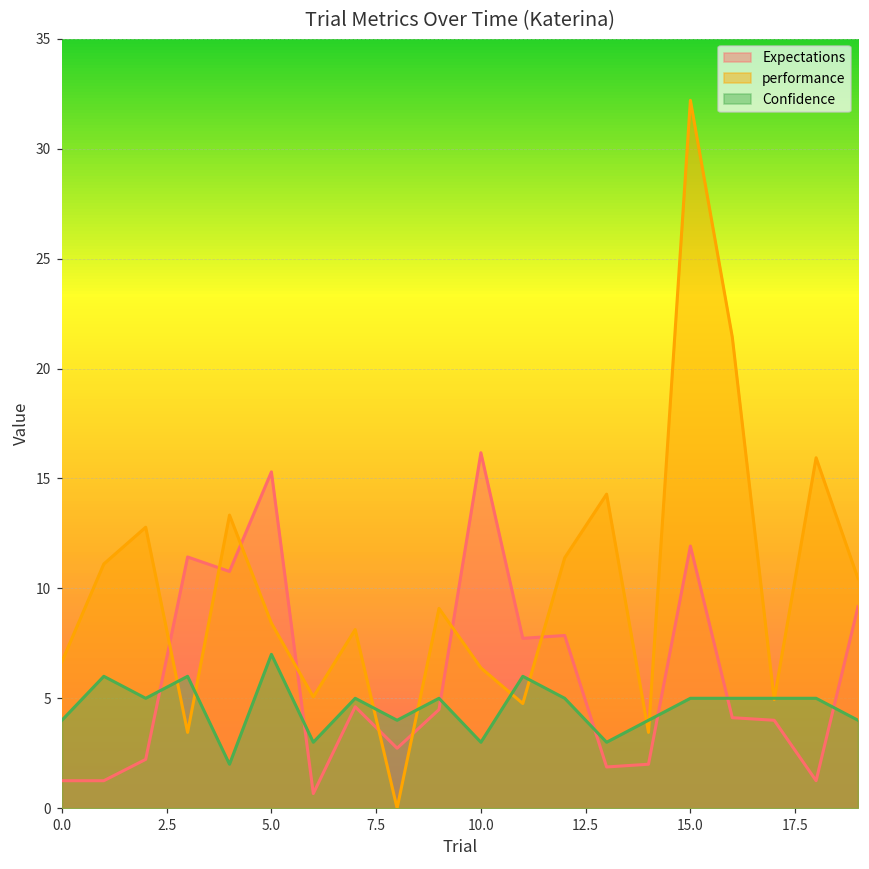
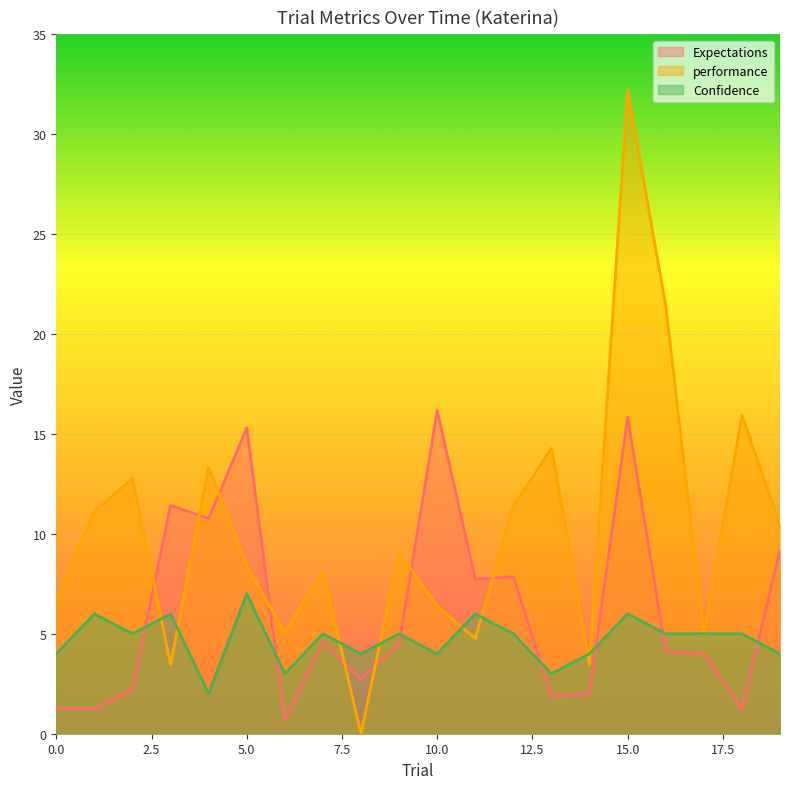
  {
    "Expectations": {
      "0.0": 1.3,
      "5.0": 15.3,
      "10.0": 16.2,
-     "15.0": 11.9
+     "15.0": 15.8
    },
    "performance": {
      "0.0": 6.7,
      "5.0": 8.4,
      "10.0": 6.4,
      "15.0": 32.2
    },
    "Confidence": {
      "0.0": 4,
      "5.0": 7,
-     "10.0": 3,
-     "15.0": 5
+     "10.0": 4,
+     "15.0": 6
    }
  }
